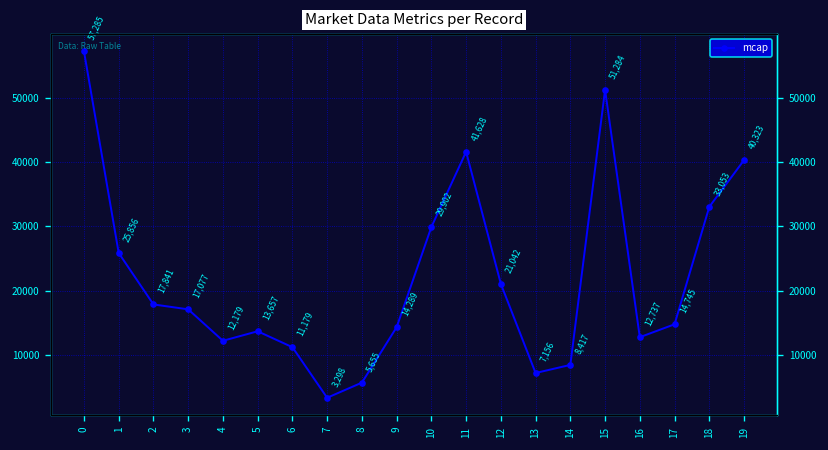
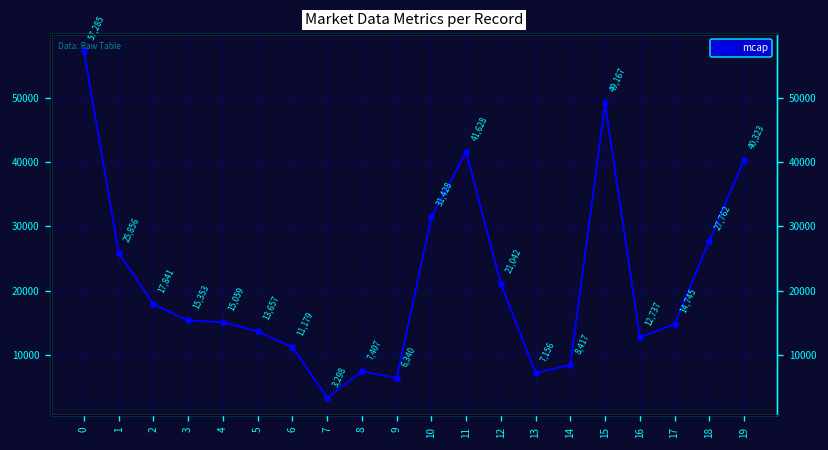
  {
    "0": "57,285",
    "1": "25,856",
    "2": "17,841",
-   "3": "17,077",
-   "4": "12,179",
+   "3": "15,353",
+   "4": "15,059",
    "5": "13,657",
    "6": "11,179",
    "7": "3,298",
-   "8": "5,655",
-   "9": "14,289",
-   "10": "29,902",
+   "8": "7,407",
+   "9": "6,340",
+   "10": "31,428",
    "11": "41,628",
    "12": "21,042",
    "13": "7,156",
    "14": "8,417",
-   "15": "51,284",
+   "15": "49,167",
    "16": "12,737",
    "17": "14,745",
-   "18": "33,053",
+   "18": "27,762",
    "19": "40,323"
  }
